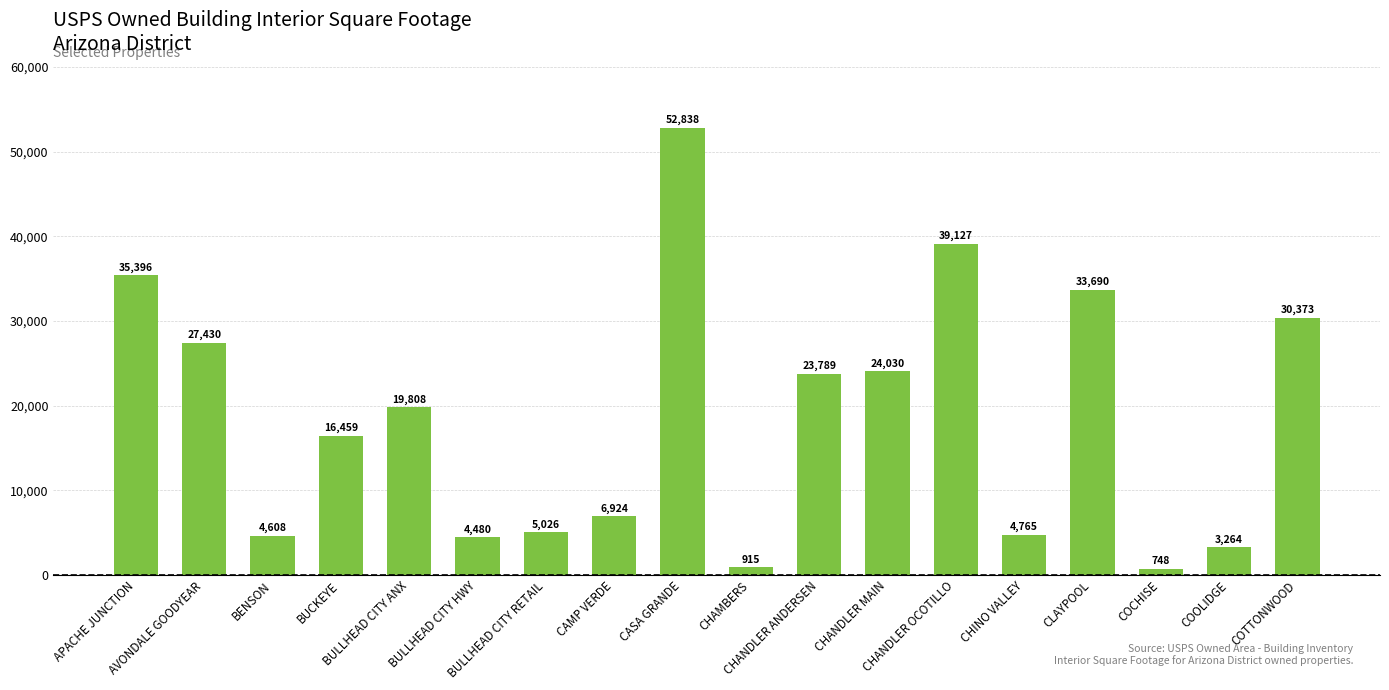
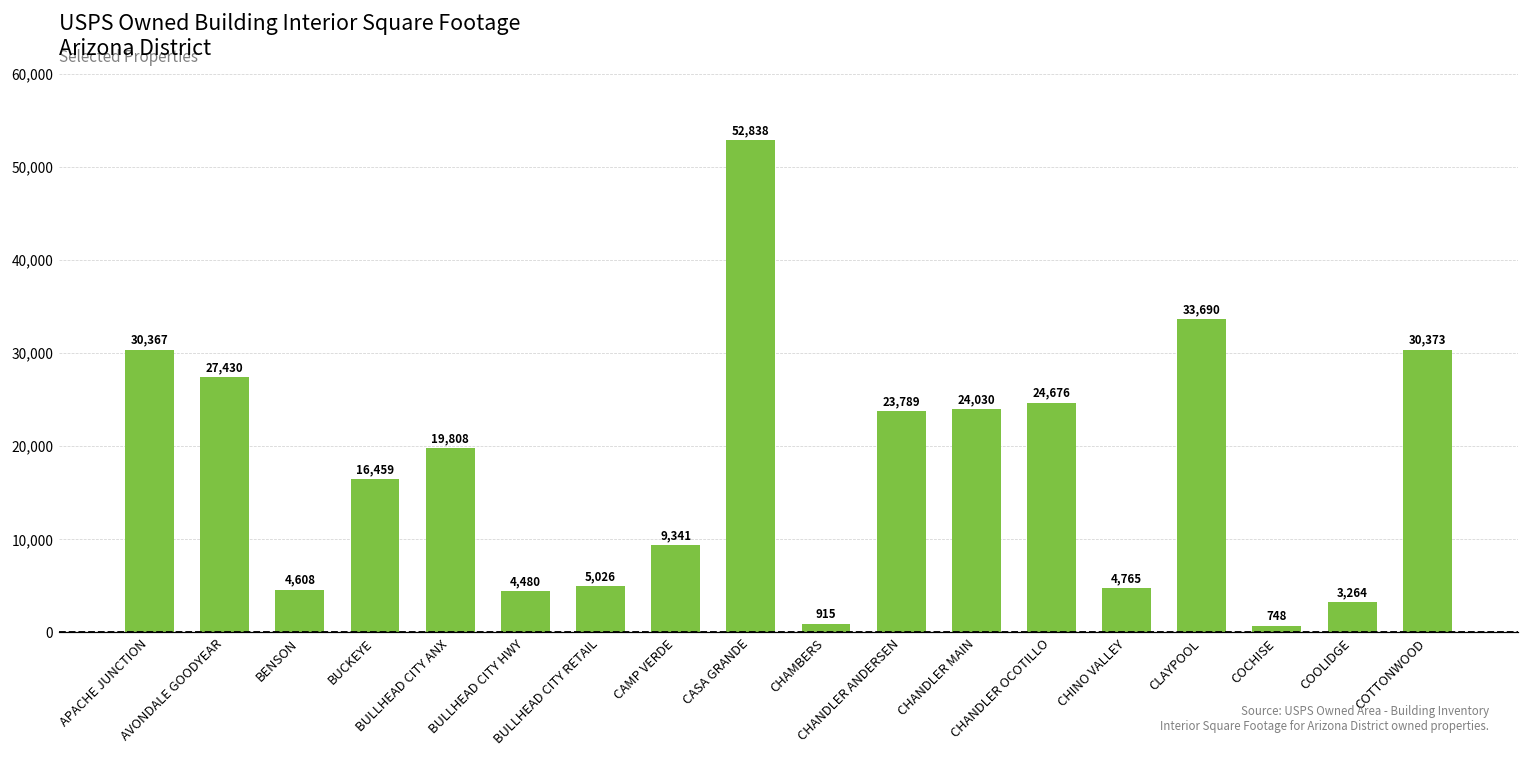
  {
-   "APACHE JUNCTION": "35,396",
+   "APACHE JUNCTION": "30,367",
    "AVONDALE GOODYEAR": "27,430",
    "BENSON": "4,608",
    "BUCKEYE": "16,459",
    "BULLHEAD CITY ANX": "19,808",
    "BULLHEAD CITY HWY": "4,480",
    "BULLHEAD CITY RETAIL": "5,026",
-   "CAMP VERDE": "6,924",
+   "CAMP VERDE": "9,341",
    "CASA GRANDE": "52,838",
    "CHAMBERS": "915",
    "CHANDLER ANDERSEN": "23,789",
    "CHANDLER MAIN": "24,030",
-   "CHANDLER OCOTILLO": "39,127",
+   "CHANDLER OCOTILLO": "24,676",
    "CHINO VALLEY": "4,765",
    "CLAYPOOL": "33,690",
    "COCHISE": "748",
    "COOLIDGE": "3,264",
    "COTTONWOOD": "30,373"
  }
